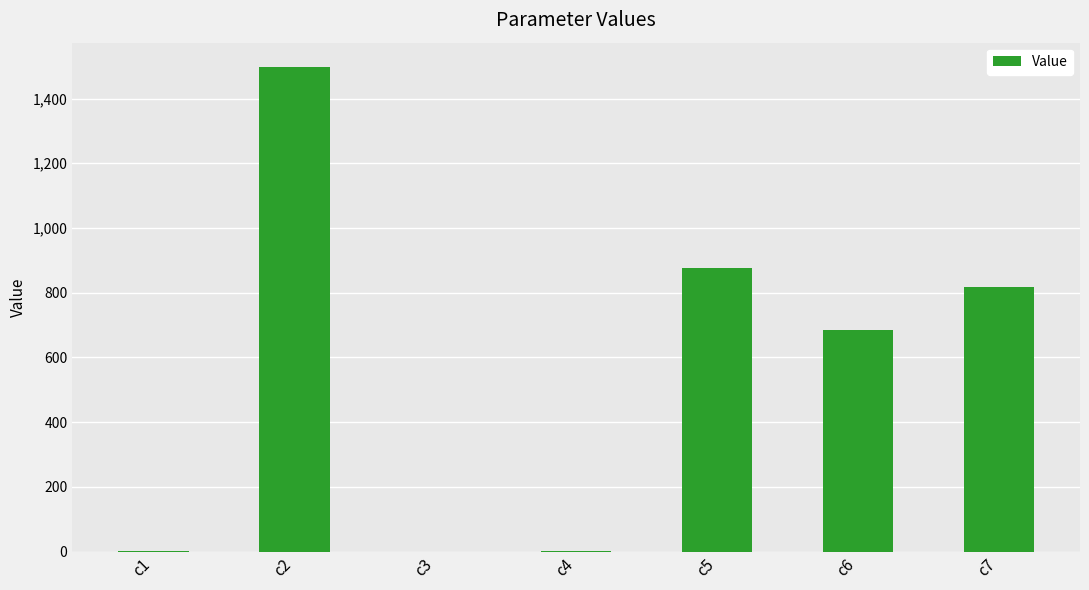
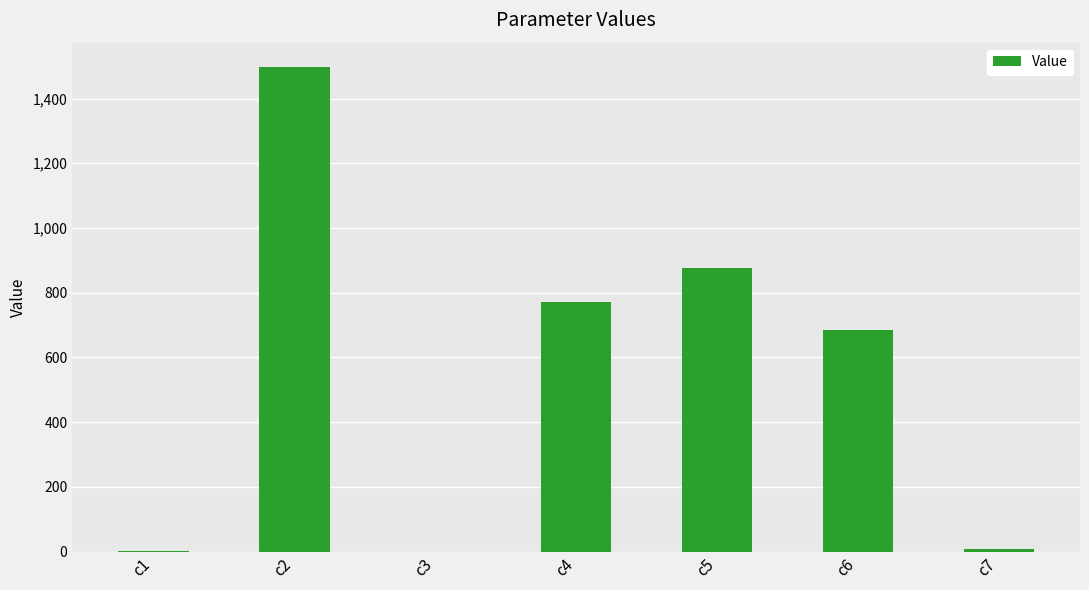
  {
    "c2": "1,500",
-   "c4": "0",
+   "c4": "770",
    "c5": "880",
    "c6": "690",
-   "c7": "820"
+   "c7": "10"
  }
